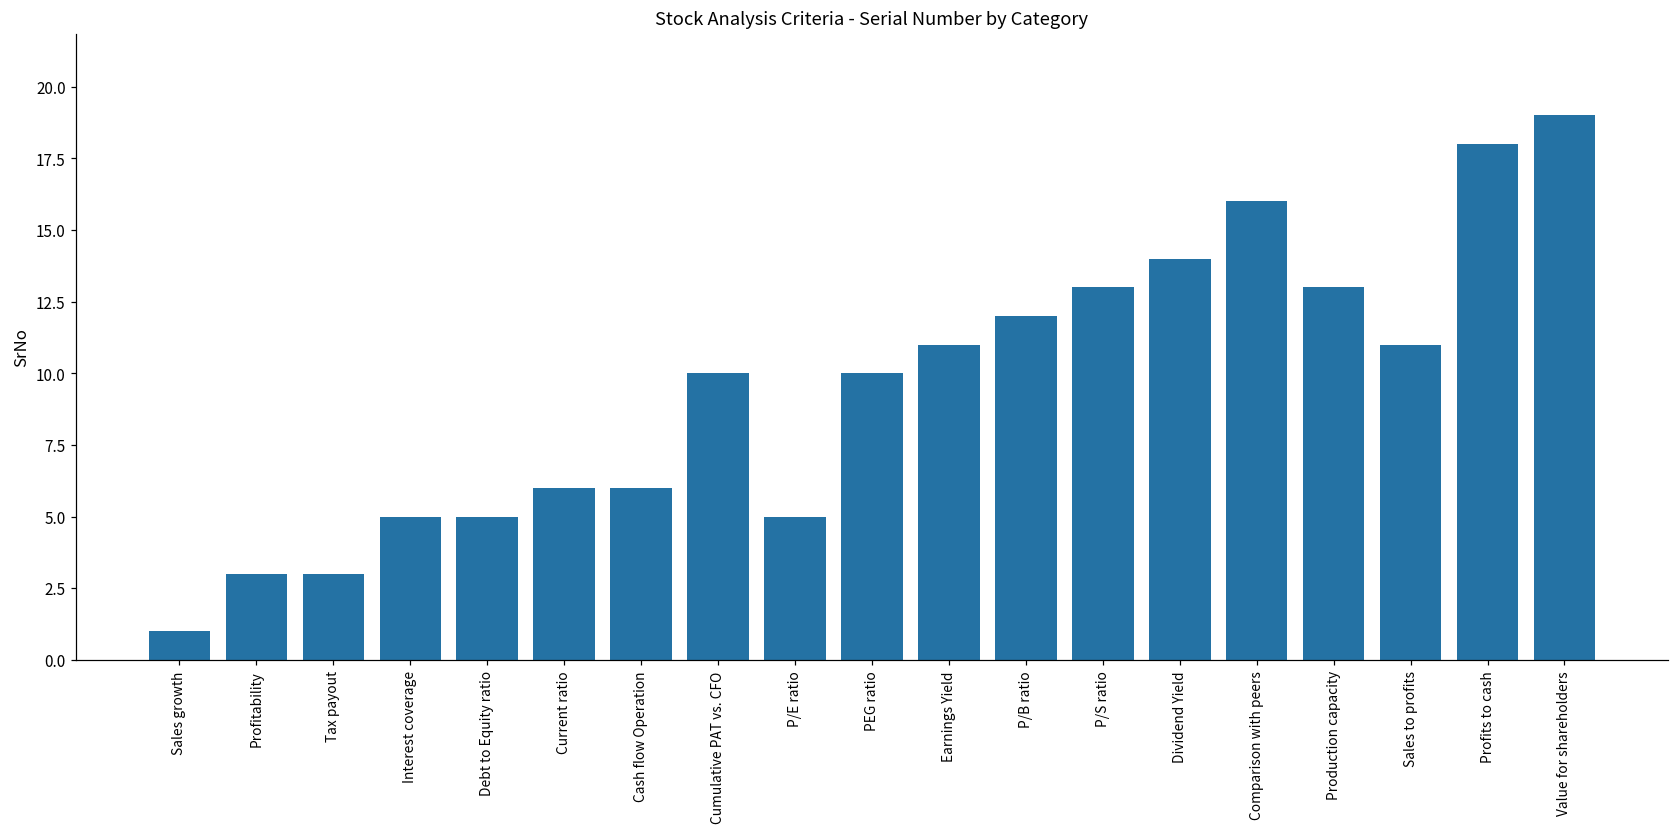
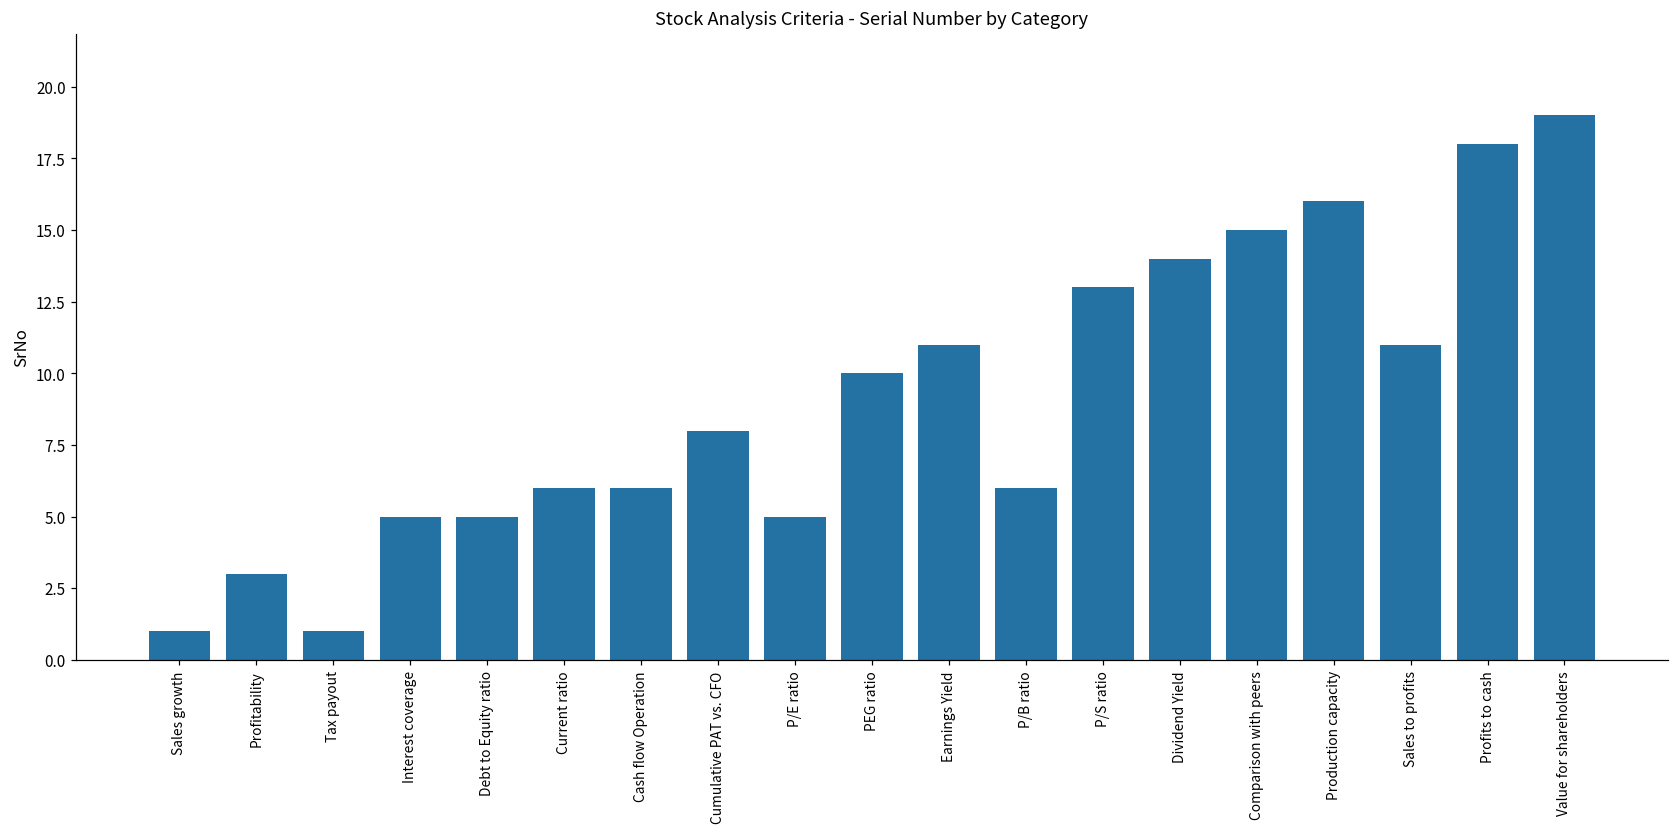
  {
    "Sales growth": 1,
    "Profitability": 3,
-   "Tax payout": 3,
+   "Tax payout": 1,
    "Interest coverage": 5,
    "Debt to Equity ratio": 5,
    "Current ratio": 6,
    "Cash flow Operation": 6,
-   "Cumulative PAT vs. CFO": 10,
+   "Cumulative PAT vs. CFO": 8,
    "P/E ratio": 5,
    "PEG ratio": 10,
    "Earnings Yield": 11,
-   "P/B ratio": 12,
+   "P/B ratio": 6,
    "P/S ratio": 13,
    "Dividend Yield": 14,
-   "Comparison with peers": 16,
-   "Production capacity": 13,
+   "Comparison with peers": 15,
+   "Production capacity": 16,
    "Sales to profits": 11,
    "Profits to cash": 18,
    "Value for shareholders": 19
  }
